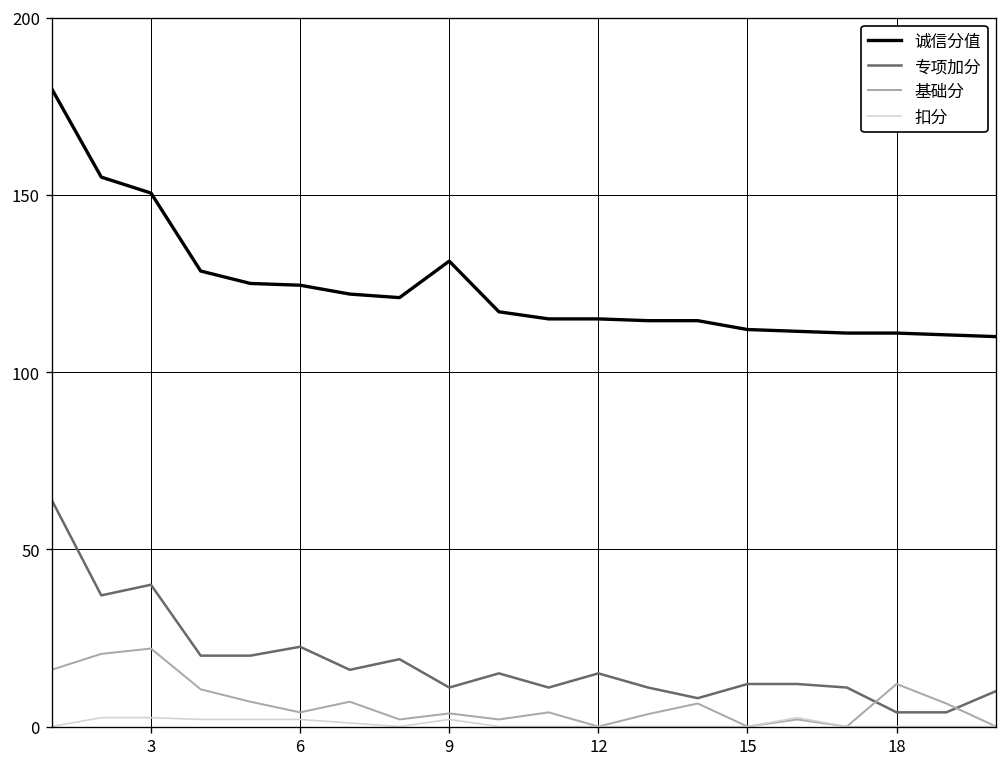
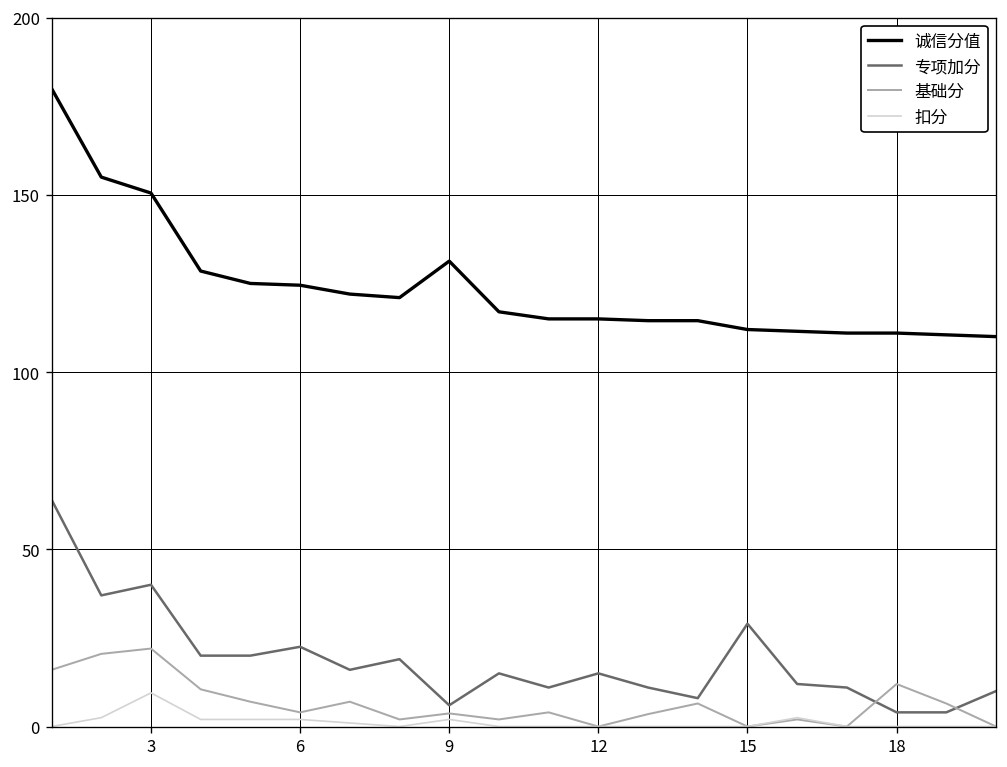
  {
    "诚信分值": {
      "3": 151,
      "6": 125,
      "9": 131,
      "12": 115,
      "15": 112,
      "18": 111
    },
    "专项加分": {
      "3": 40,
      "6": 23,
-     "9": 11,
+     "9": 6,
      "12": 15,
-     "15": 12,
+     "15": 29,
      "18": 4
    },
    "基础分": {
      "3": 22,
      "6": 4,
      "9": 4,
      "18": 12
    },
    "扣分": {
-     "3": 3,
+     "3": 10,
      "6": 2,
      "9": 2,
      "18": 0
    }
  }
